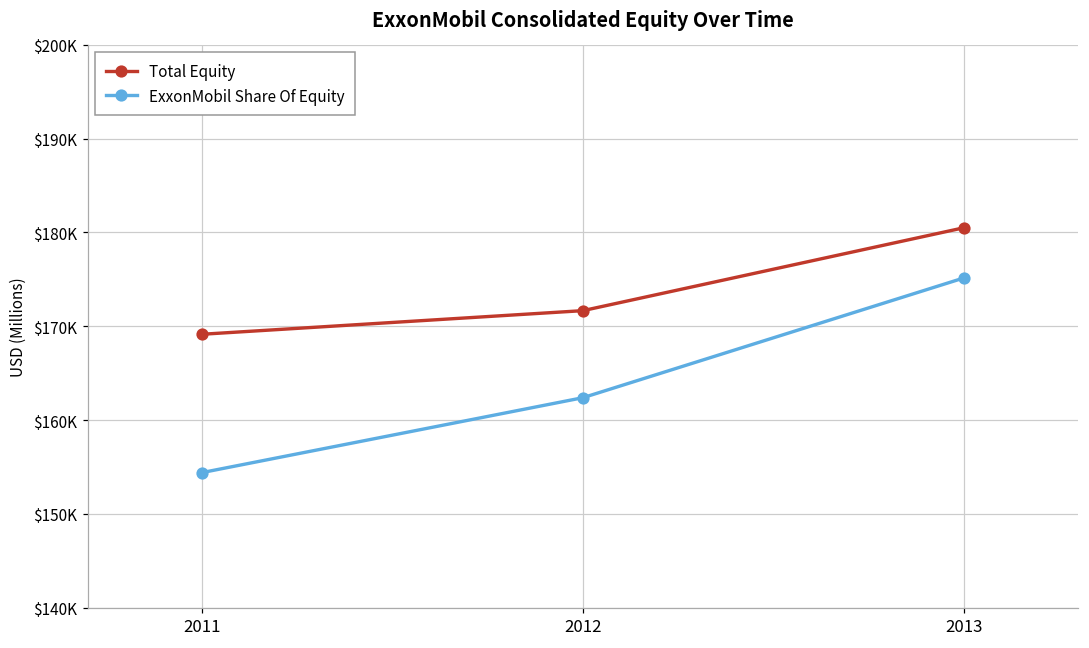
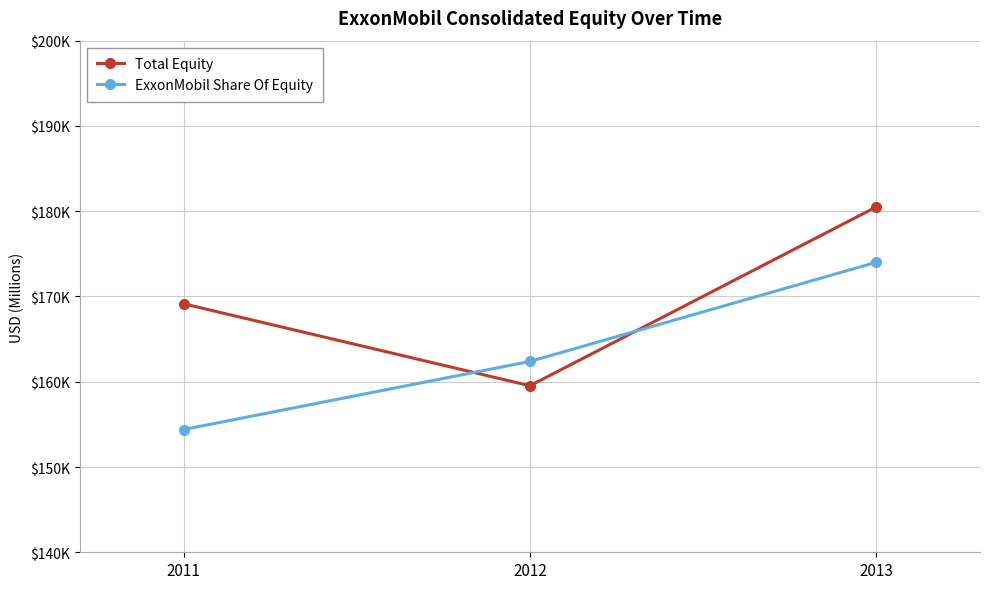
  {
    "Total Equity": {
      "2011": "$169000",
-     "2012": "$172000",
+     "2012": "$160000",
      "2013": "$180000"
    },
    "ExxonMobil Share Of Equity": {
      "2011": "$154000",
      "2012": "$162000",
-     "2013": "$175000"
+     "2013": "$174000"
    }
  }
